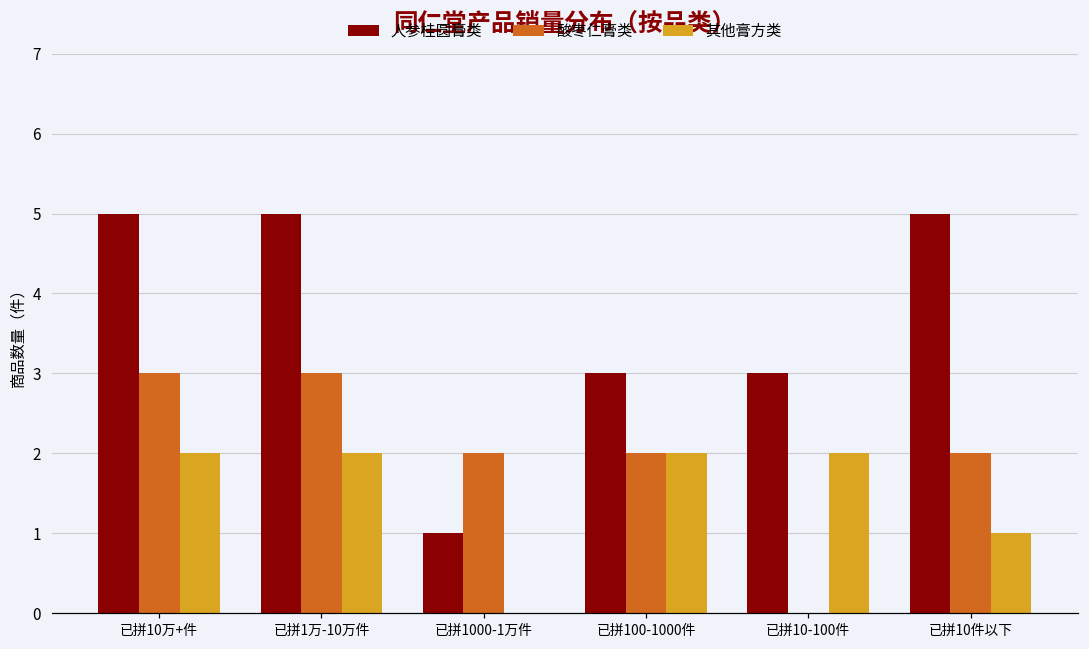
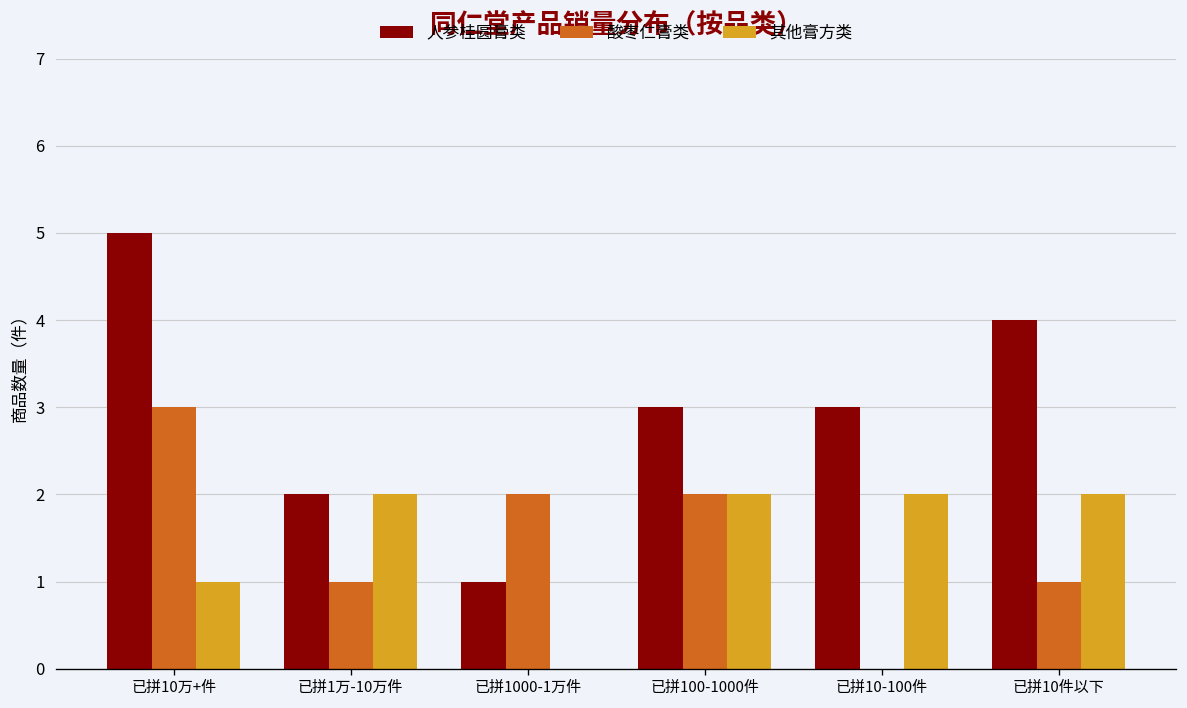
  {
    "人参桂圆膏类": {
      "已拼10万+件": 5,
-     "已拼1万-10万件": 5,
+     "已拼1万-10万件": 2,
      "已拼1000-1万件": 1,
      "已拼100-1000件": 3,
      "已拼10-100件": 3,
-     "已拼10件以下": 5
+     "已拼10件以下": 4
    },
    "酸枣仁膏类": {
      "已拼10万+件": 3,
-     "已拼1万-10万件": 3,
+     "已拼1万-10万件": 1,
      "已拼1000-1万件": 2,
      "已拼100-1000件": 2,
      "已拼10-100件": 0,
-     "已拼10件以下": 2
+     "已拼10件以下": 1
    },
    "其他膏方类": {
-     "已拼10万+件": 2,
+     "已拼10万+件": 1,
      "已拼1万-10万件": 2,
      "已拼1000-1万件": 0,
      "已拼100-1000件": 2,
      "已拼10-100件": 2,
-     "已拼10件以下": 1
+     "已拼10件以下": 2
    }
  }
